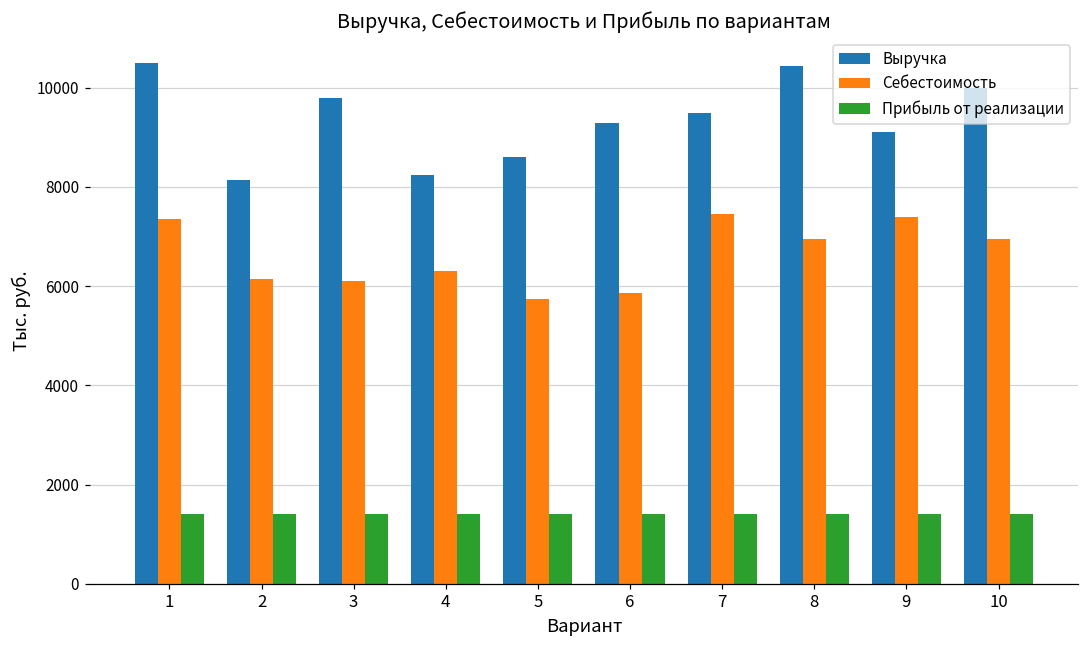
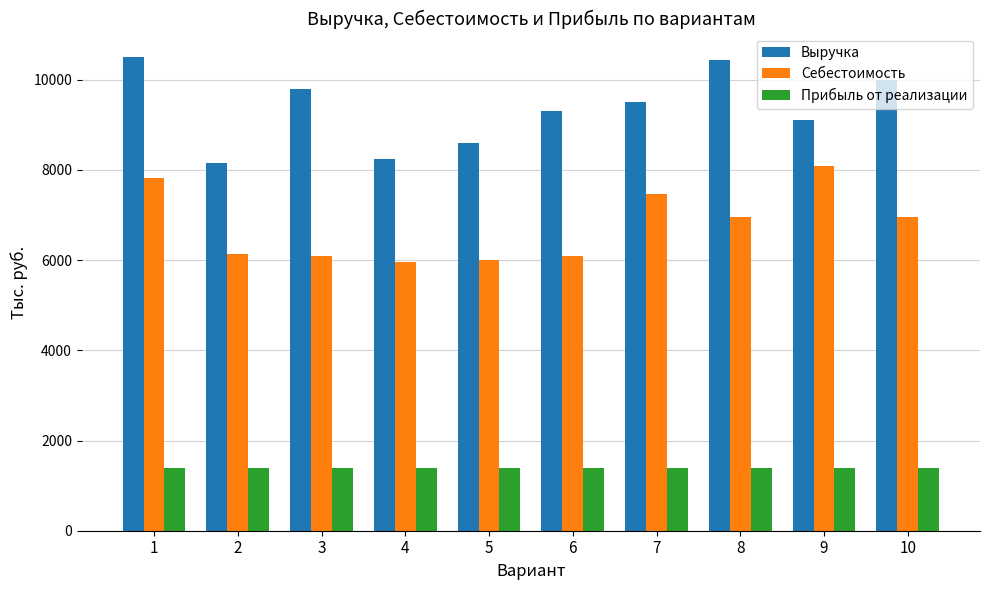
  {
    "Выручка": {
      "1": 10500,
      "2": 8100,
      "3": 9800,
      "4": 8300,
      "5": 8600,
      "6": 9300,
      "7": 9500,
      "8": 10400,
      "9": 9100
    },
    "Себестоимость": {
-     "1": 7400,
+     "1": 7800,
      "2": 6100,
      "3": 6100,
-     "4": 6300,
-     "5": 5700,
-     "6": 5900,
+     "4": 6000,
+     "5": 6000,
+     "6": 6100,
      "7": 7500,
      "8": 7000,
-     "9": 7400,
+     "9": 8100,
      "10": 7000
    },
    "Прибыль от реализации": {
      "1": 1400,
      "2": 1400,
      "3": 1400,
      "4": 1400,
      "5": 1400,
      "6": 1400,
      "7": 1400,
      "8": 1400,
      "9": 1400,
      "10": 1400
    }
  }
